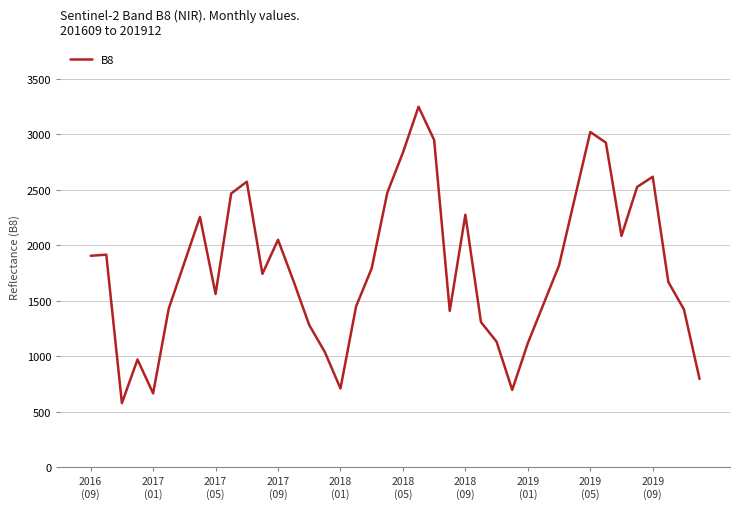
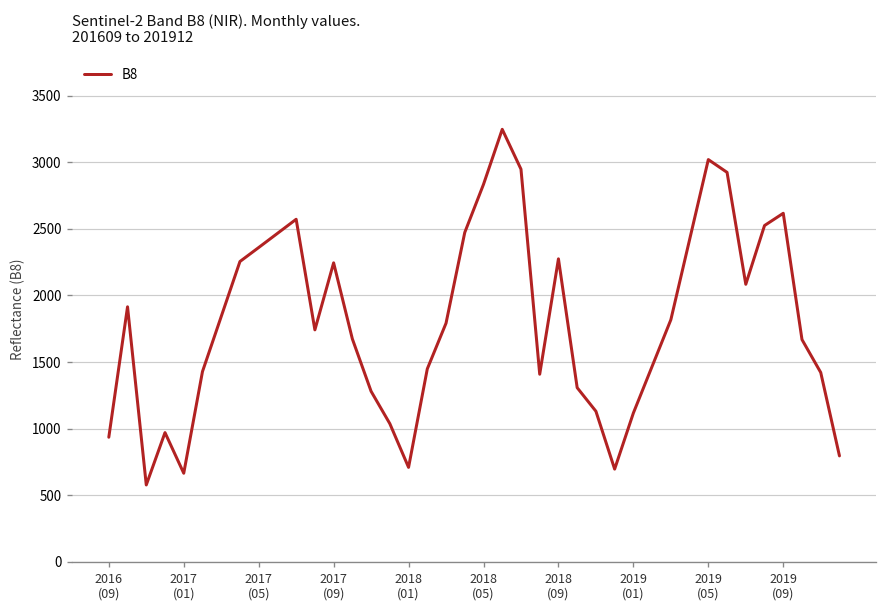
  {
-   "2016 (09)": 1910,
+   "2016 (09)": 940,
    "2017 (01)": 670,
-   "2017 (05)": 1560,
-   "2017 (09)": 2050,
+   "2017 (05)": 2360,
+   "2017 (09)": 2250,
    "2018 (01)": 710,
    "2018 (05)": 2830,
    "2018 (09)": 2280,
    "2019 (01)": 1120,
    "2019 (05)": 3020,
    "2019 (09)": 2620
  }
